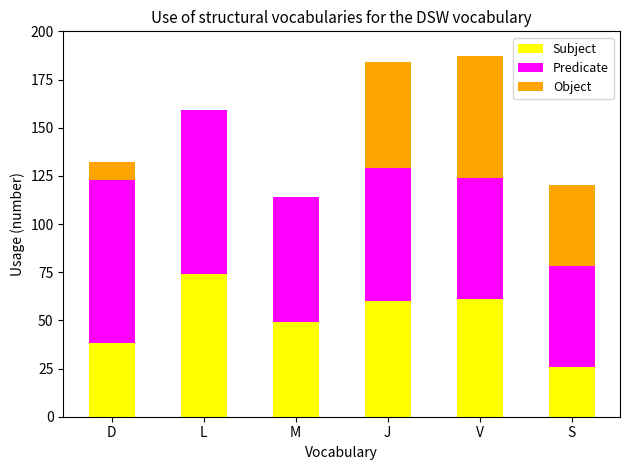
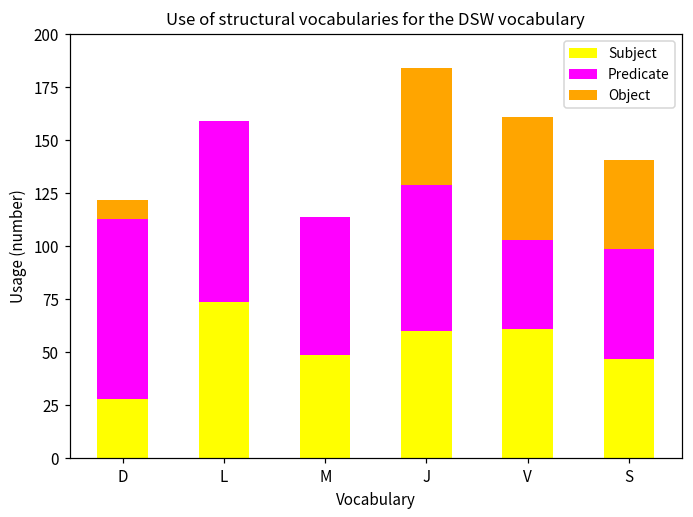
  {
    "Subject": {
-     "D": 38,
+     "D": 28,
      "L": 74,
      "M": 49,
      "J": 60,
      "V": 61,
-     "S": 26
+     "S": 47
    },
    "Predicate": {
      "D": 85,
      "L": 85,
      "M": 65,
      "J": 69,
-     "V": 63,
+     "V": 42,
      "S": 52
    },
    "Object": {
      "D": 9,
      "L": 0,
      "M": 0,
      "J": 55,
-     "V": 63,
+     "V": 58,
      "S": 42
    }
  }
